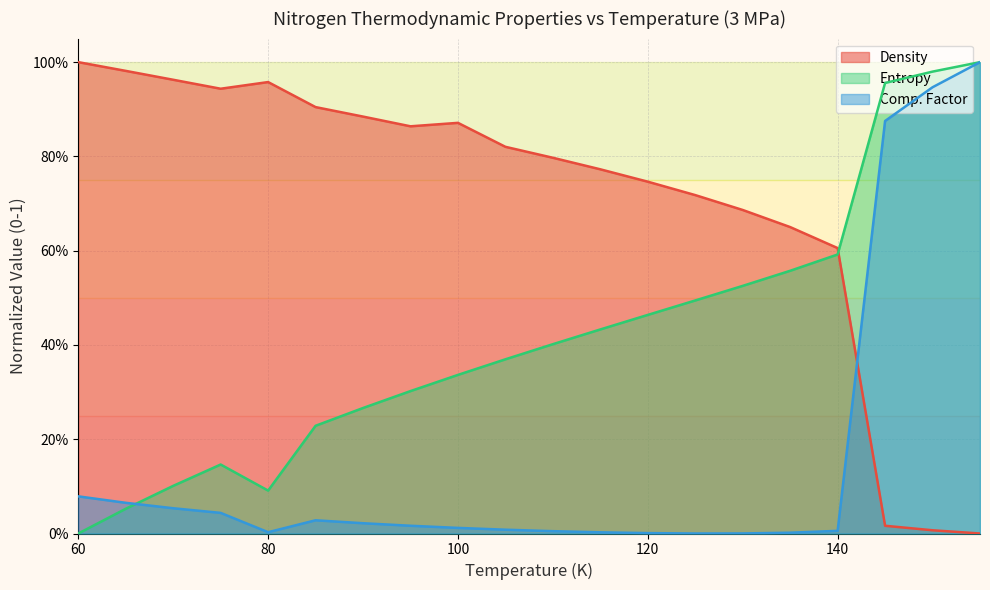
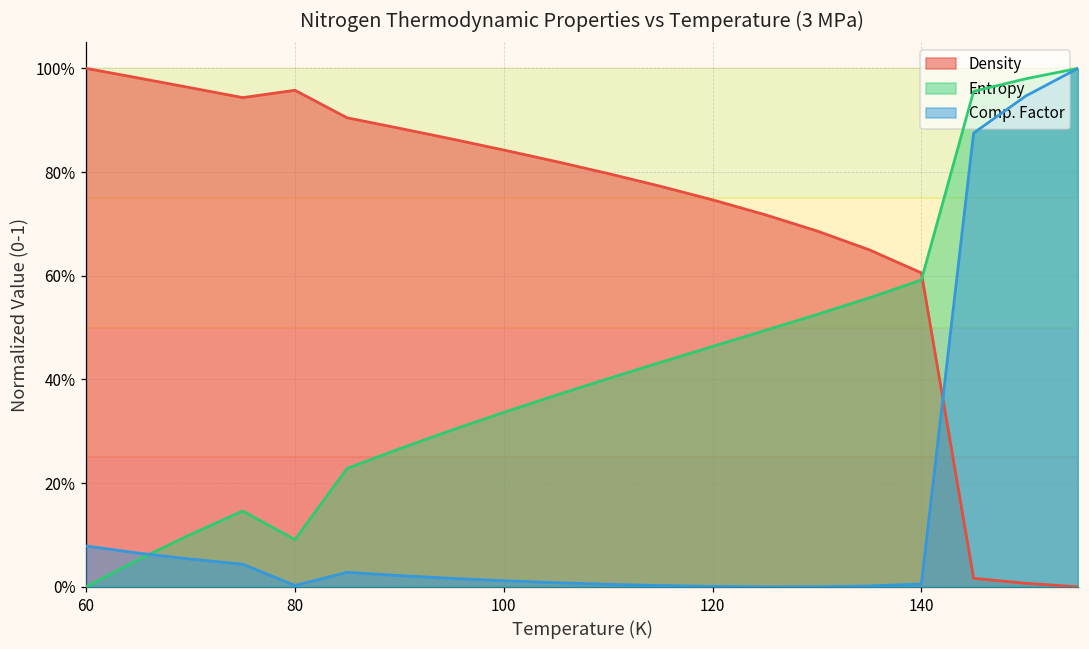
  {
    "Density": {
      "60": "100%",
      "80": "96%",
-     "100": "87%",
+     "100": "84%",
      "120": "75%",
      "140": "61%"
    },
    "Entropy": {
      "60": "0%",
      "80": "9%",
      "100": "34%",
      "120": "46%",
      "140": "59%"
    },
    "Comp. Factor": {
      "60": "8%",
      "80": "0%",
      "100": "1%",
      "120": "0%",
      "140": "1%"
    }
  }
